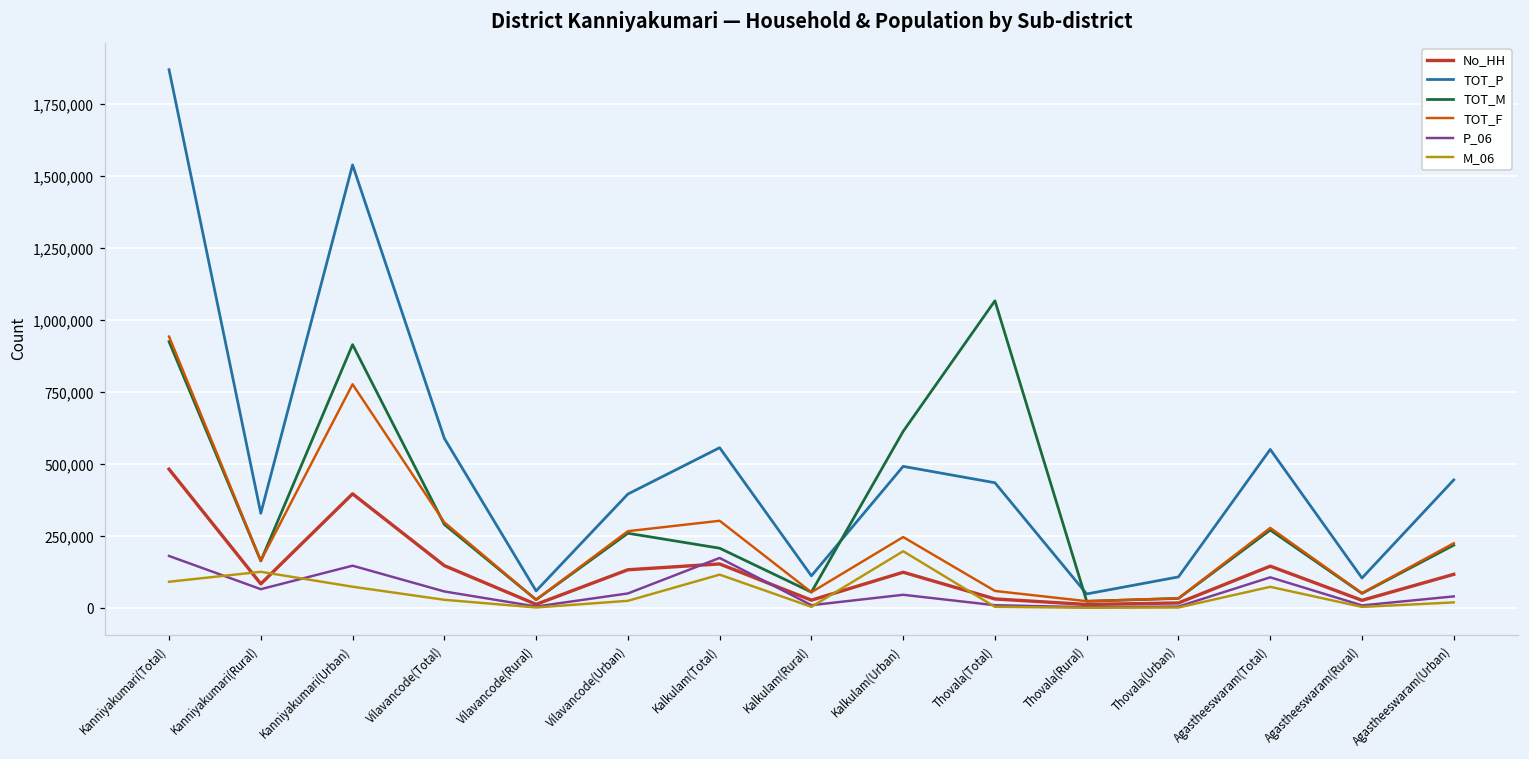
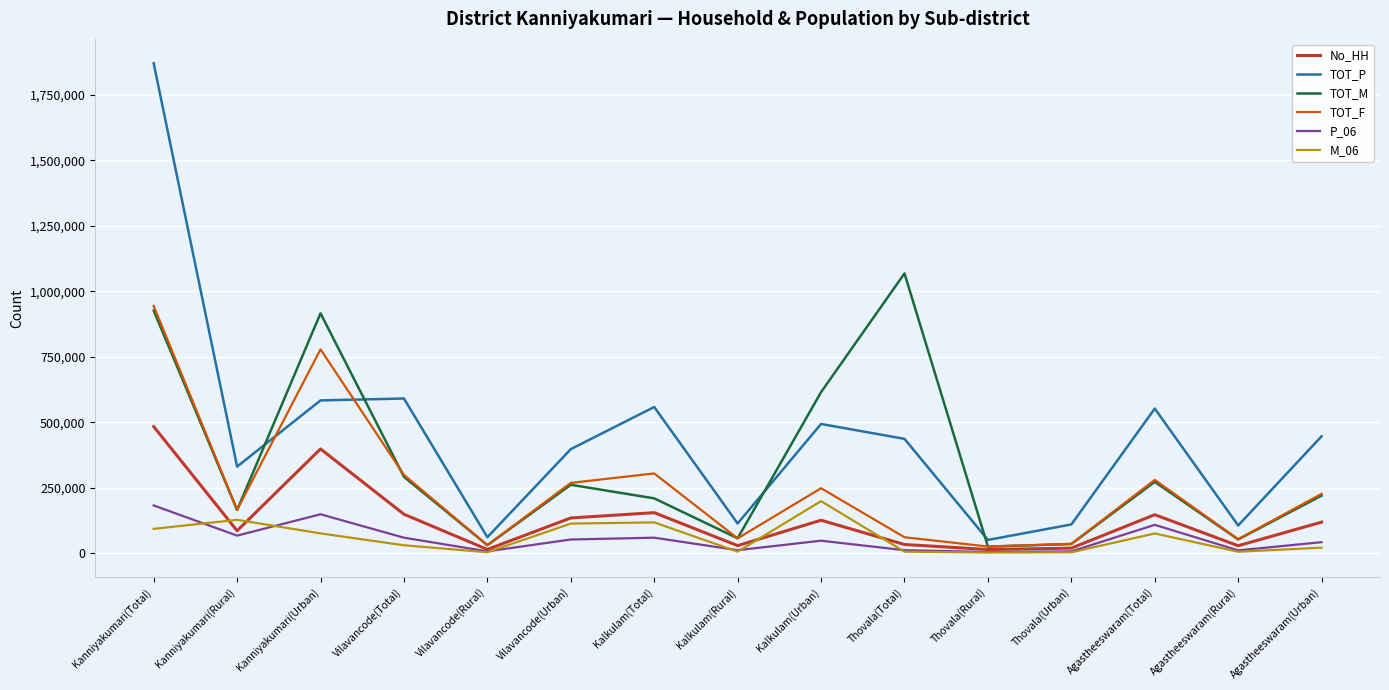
  {
    "TOT_P": {
      "Kanniyakumari(Total)": "1,870,000",
      "Kanniyakumari(Rural)": "330,000",
-     "Kanniyakumari(Urban)": "1,540,000",
+     "Kanniyakumari(Urban)": "580,000",
      "Vilavancode(Total)": "590,000",
      "Vilavancode(Rural)": "60,000",
      "Vilavancode(Urban)": "400,000",
      "Kalkulam(Total)": "560,000",
      "Kalkulam(Rural)": "110,000",
      "Kalkulam(Urban)": "490,000",
      "Thovala(Total)": "440,000",
      "Thovala(Rural)": "50,000",
      "Thovala(Urban)": "110,000",
      "Agastheeswaram(Total)": "550,000",
      "Agastheeswaram(Rural)": "110,000",
      "Agastheeswaram(Urban)": "450,000"
    },
    "TOT_M": {
      "Kanniyakumari(Total)": "930,000",
      "Kanniyakumari(Urban)": "920,000",
      "Kalkulam(Total)": "210,000",
      "Kalkulam(Urban)": "610,000",
      "Thovala(Total)": "1,070,000"
    },
    "P_06": {
      "Kanniyakumari(Total)": "180,000",
      "Kanniyakumari(Rural)": "70,000",
      "Kanniyakumari(Urban)": "150,000",
      "Vilavancode(Total)": "60,000",
      "Vilavancode(Urban)": "50,000",
-     "Kalkulam(Total)": "180,000",
+     "Kalkulam(Total)": "60,000",
      "Kalkulam(Urban)": "50,000",
      "Agastheeswaram(Total)": "110,000",
      "Agastheeswaram(Urban)": "40,000"
    },
    "M_06": {
      "Kanniyakumari(Total)": "90,000",
      "Kanniyakumari(Rural)": "130,000",
      "Kanniyakumari(Urban)": "80,000",
      "Vilavancode(Total)": "30,000",
-     "Vilavancode(Urban)": "30,000",
+     "Vilavancode(Urban)": "110,000",
      "Kalkulam(Total)": "120,000",
      "Kalkulam(Urban)": "200,000",
      "Agastheeswaram(Total)": "80,000",
      "Agastheeswaram(Urban)": "20,000"
    }
  }
